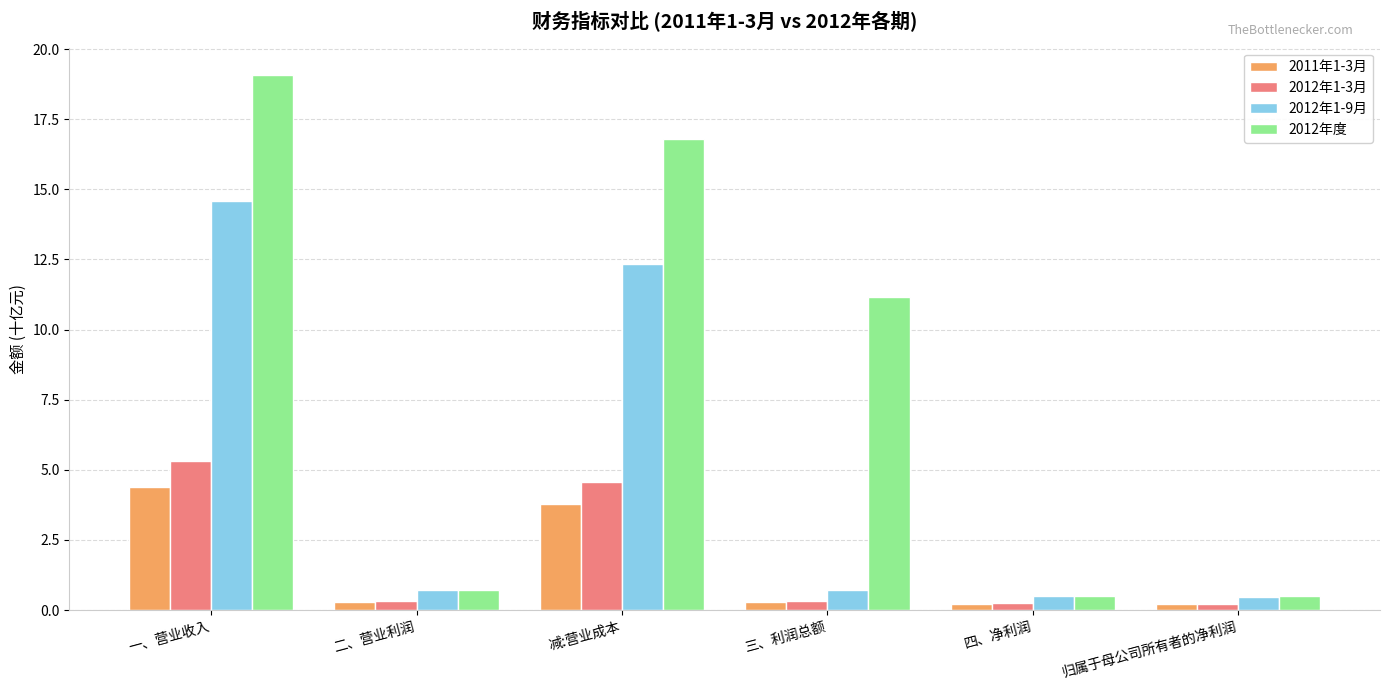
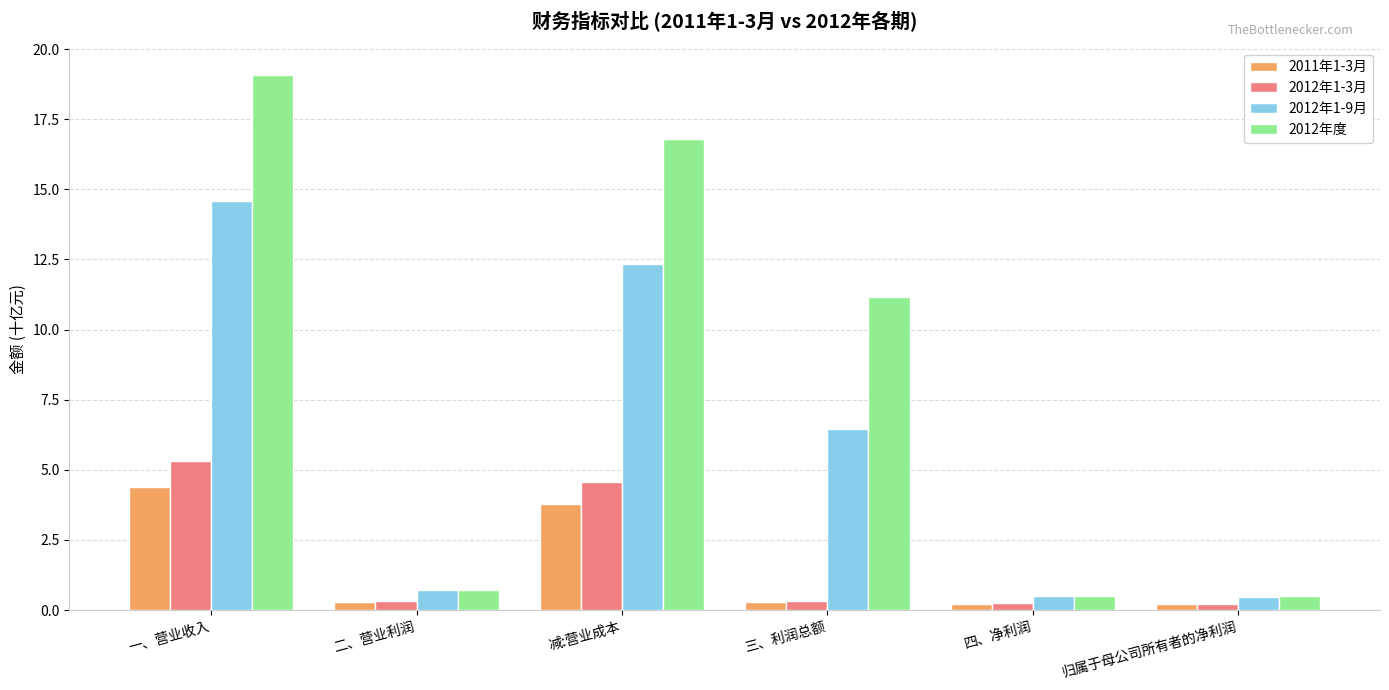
  {
    "2012年1-9月": {
      "一、营业收入": 14.6,
      "二、营业利润": 0.7,
      "减:营业成本": 12.3,
-     "三、利润总额": 0.7,
+     "三、利润总额": 6.5,
      "四、净利润": 0.5,
      "归属于母公司所有者的净利润": 0.5
    },
    "2012年度": {
      "一、营业收入": 19.1,
      "二、营业利润": 0.7,
      "减:营业成本": 16.8,
      "三、利润总额": 11.1,
      "四、净利润": 0.5,
      "归属于母公司所有者的净利润": 0.5
    }
  }
